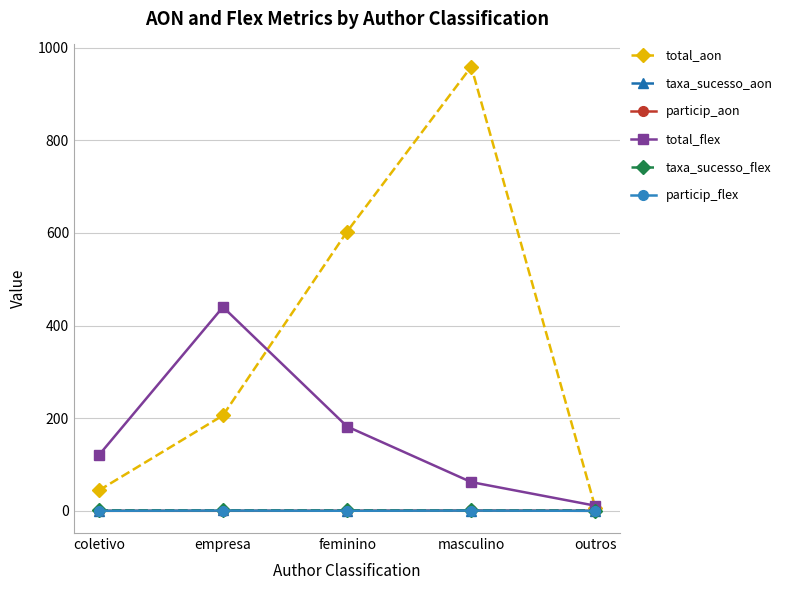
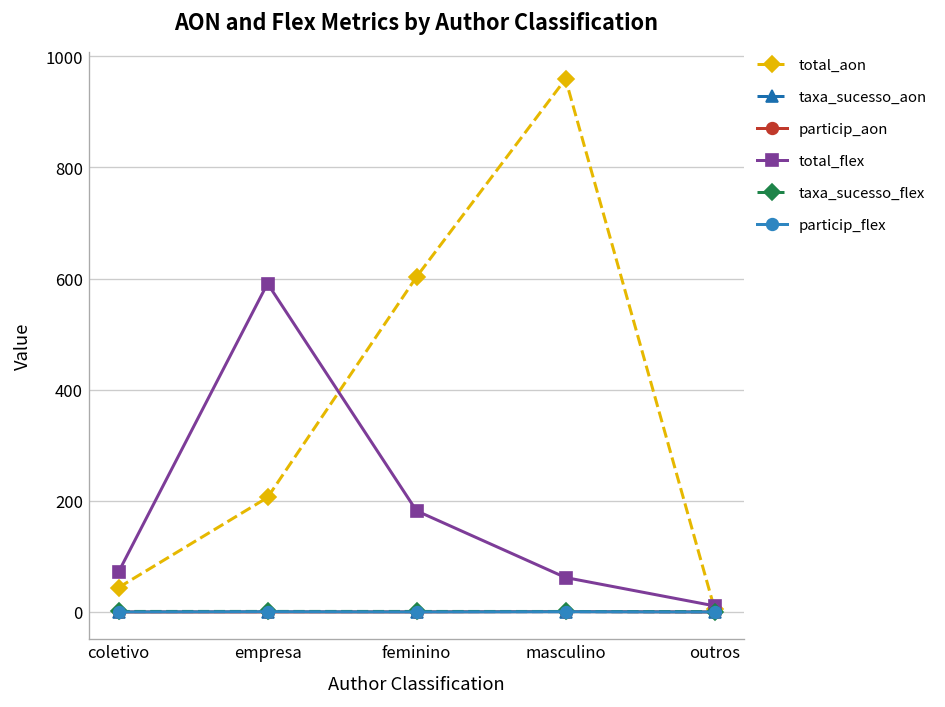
  {
    "total_aon": {
      "coletivo": 40,
      "empresa": 210,
      "feminino": 600,
      "masculino": 960
    },
    "total_flex": {
-     "coletivo": 120,
-     "empresa": 440,
+     "coletivo": 70,
+     "empresa": 590,
      "feminino": 180,
      "masculino": 60
    }
  }
